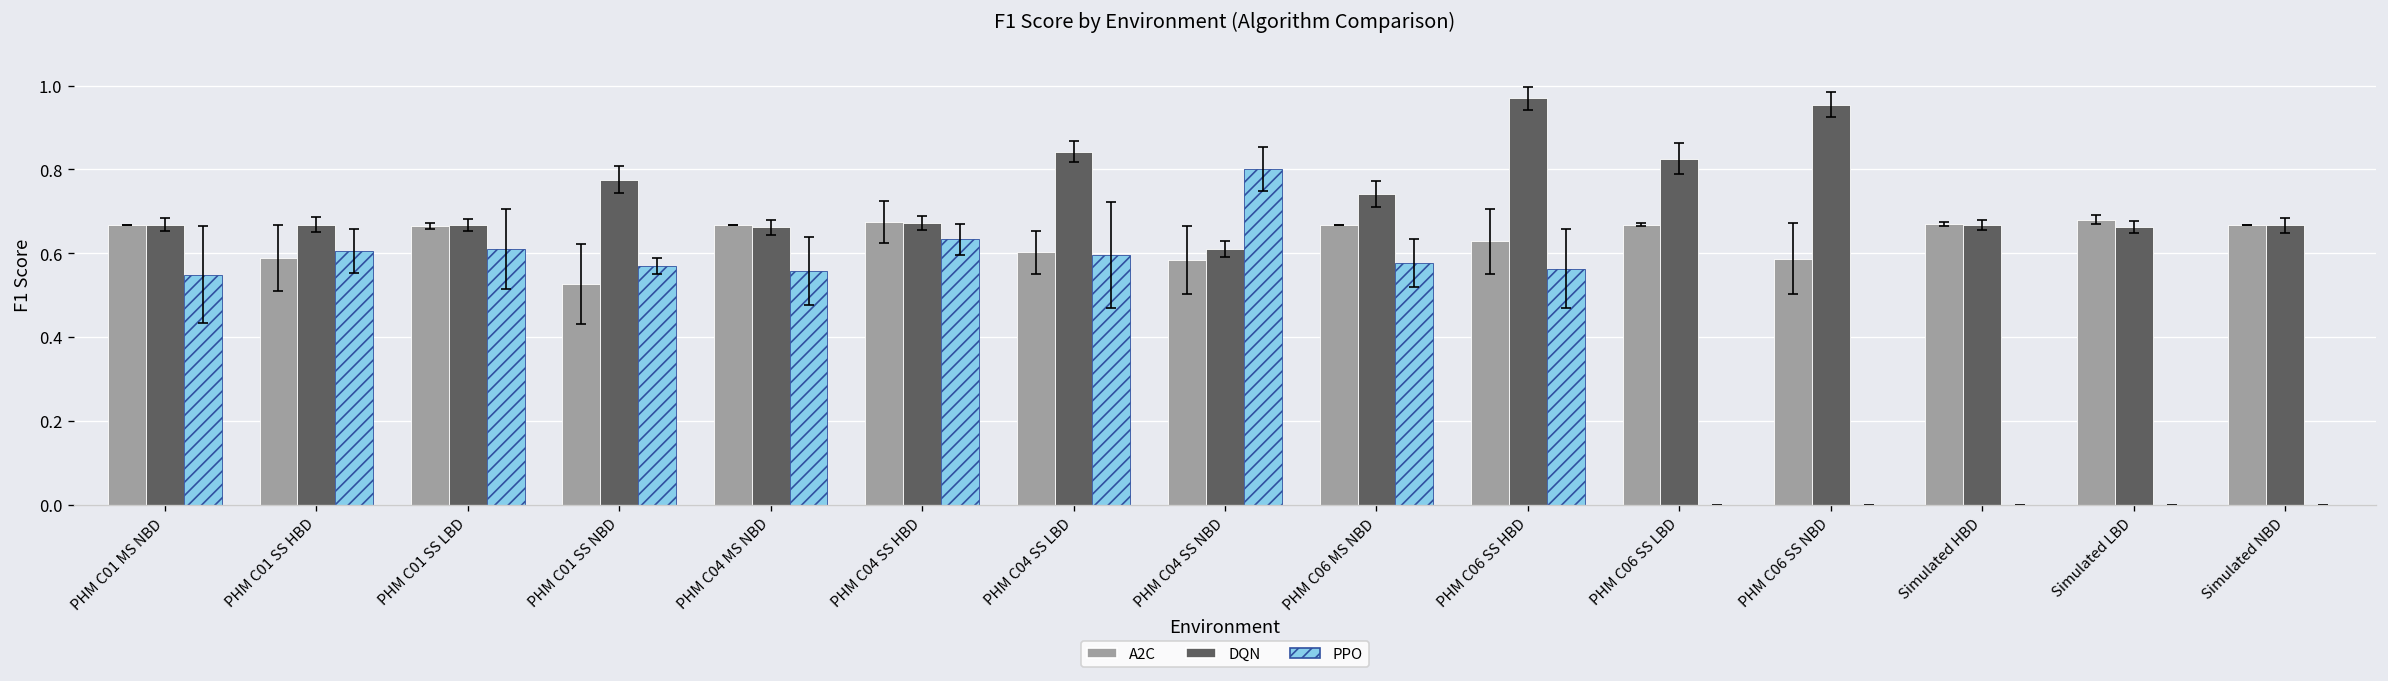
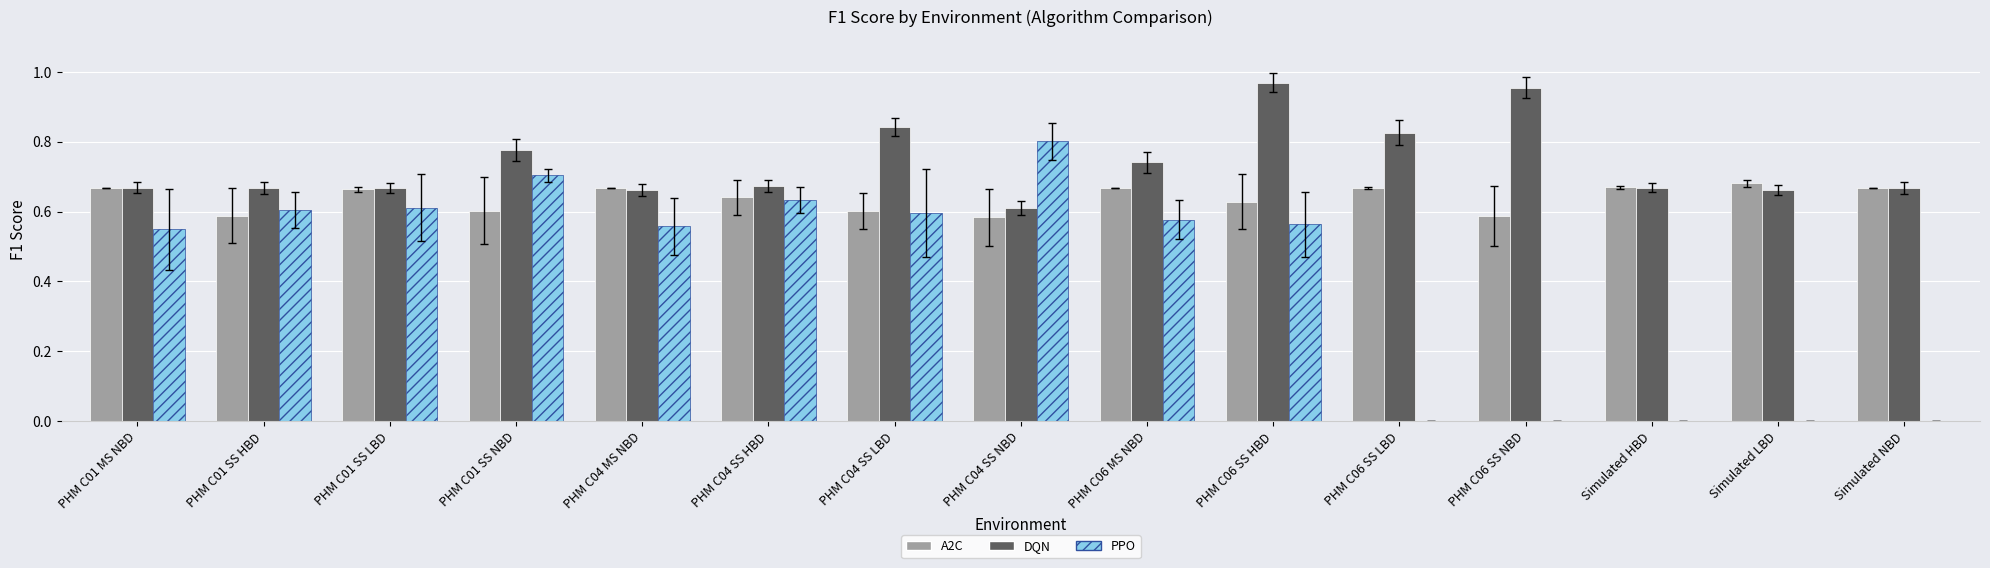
  {
    "A2C": {
      "PHM C01 MS NBD": 0.67,
      "PHM C01 SS HBD": 0.59,
      "PHM C01 SS LBD": 0.66,
-     "PHM C01 SS NBD": 0.53,
+     "PHM C01 SS NBD": 0.60,
      "PHM C04 MS NBD": 0.67,
-     "PHM C04 SS HBD": 0.67,
+     "PHM C04 SS HBD": 0.64,
      "PHM C04 SS LBD": 0.60,
      "PHM C04 SS NBD": 0.58,
      "PHM C06 MS NBD": 0.67,
      "PHM C06 SS HBD": 0.63,
      "PHM C06 SS LBD": 0.67,
      "PHM C06 SS NBD": 0.59,
      "Simulated HBD": 0.67,
      "Simulated LBD": 0.68,
      "Simulated NBD": 0.67
    },
    "DQN": {
      "PHM C01 MS NBD": 0.67,
      "PHM C01 SS HBD": 0.67,
      "PHM C01 SS LBD": 0.67,
      "PHM C01 SS NBD": 0.78,
      "PHM C04 MS NBD": 0.66,
      "PHM C04 SS HBD": 0.67,
      "PHM C04 SS LBD": 0.84,
      "PHM C04 SS NBD": 0.61,
      "PHM C06 MS NBD": 0.74,
      "PHM C06 SS HBD": 0.97,
      "PHM C06 SS LBD": 0.83,
      "PHM C06 SS NBD": 0.95,
      "Simulated HBD": 0.67,
      "Simulated LBD": 0.66,
      "Simulated NBD": 0.67
    },
    "PPO": {
      "PHM C01 MS NBD": 0.55,
      "PHM C01 SS HBD": 0.60,
      "PHM C01 SS LBD": 0.61,
-     "PHM C01 SS NBD": 0.57,
+     "PHM C01 SS NBD": 0.70,
      "PHM C04 MS NBD": 0.56,
      "PHM C04 SS HBD": 0.63,
      "PHM C04 SS LBD": 0.60,
      "PHM C04 SS NBD": 0.80,
      "PHM C06 MS NBD": 0.58,
      "PHM C06 SS HBD": 0.56,
      "PHM C06 SS LBD": 0.00,
      "PHM C06 SS NBD": 0.00,
      "Simulated HBD": 0.00,
      "Simulated LBD": 0.00,
      "Simulated NBD": 0.00
    }
  }
